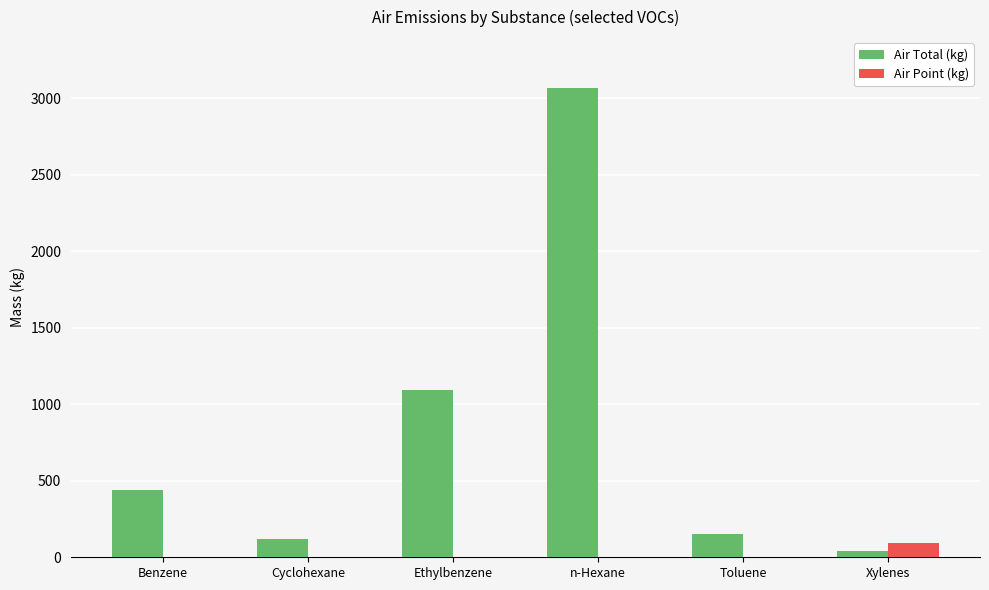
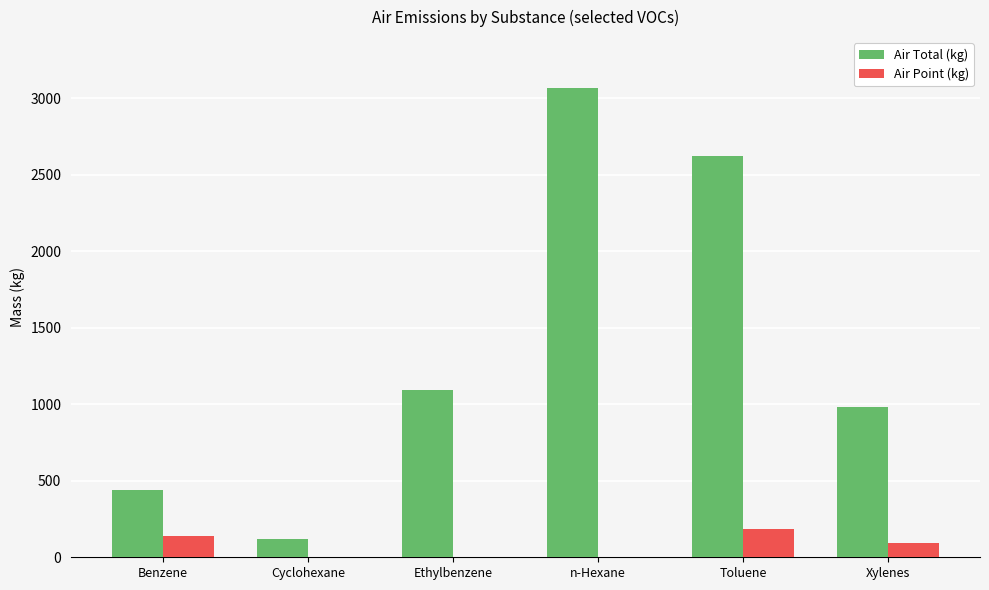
  {
    "Air Total (kg)": {
      "Benzene": 440,
      "Cyclohexane": 120,
      "Ethylbenzene": 1090,
      "n-Hexane": 3070,
-     "Toluene": 150,
-     "Xylenes": 40
+     "Toluene": 2620,
+     "Xylenes": 980
    },
    "Air Point (kg)": {
-     "Benzene": 0,
+     "Benzene": 140,
      "Cyclohexane": 0,
      "Ethylbenzene": 0,
      "n-Hexane": 0,
-     "Toluene": 0,
+     "Toluene": 180,
      "Xylenes": 100
    }
  }
